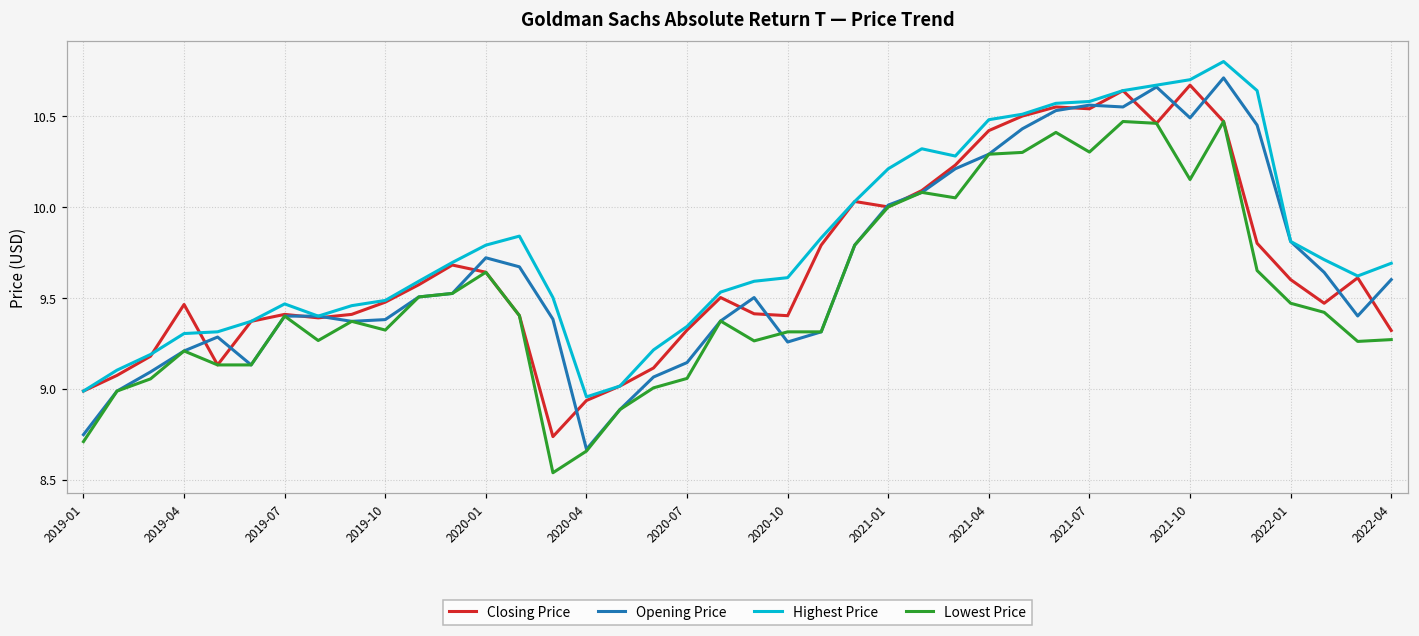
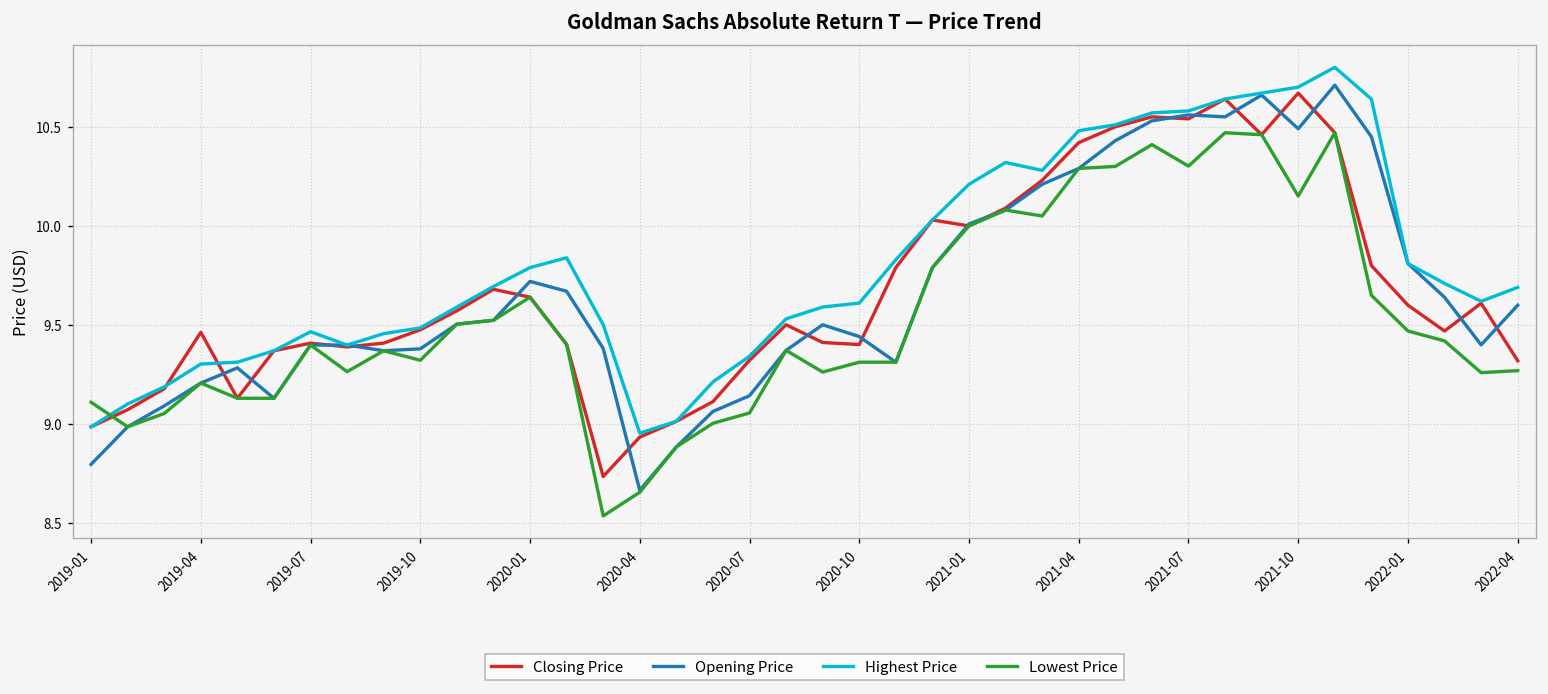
  {
    "Closing Price": {
      "2019-04": 9.46,
      "2020-04": 8.93,
      "2020-07": 9.32,
      "2020-10": 9.40,
      "2021-04": 10.42,
      "2021-07": 10.54,
      "2021-10": 10.67,
      "2022-01": 9.60,
      "2022-04": 9.32
    },
    "Opening Price": {
-     "2019-01": 8.75,
+     "2019-01": 8.80,
      "2019-10": 9.38,
      "2020-01": 9.72,
      "2020-07": 9.14,
-     "2020-10": 9.26,
+     "2020-10": 9.44,
      "2021-07": 10.56,
      "2021-10": 10.49,
      "2022-04": 9.60
    },
    "Highest Price": {
      "2019-04": 9.30,
      "2019-07": 9.47,
      "2020-01": 9.79,
      "2020-04": 8.95,
      "2020-07": 9.34,
      "2020-10": 9.61,
      "2021-01": 10.21,
      "2021-04": 10.48,
      "2021-07": 10.58,
      "2021-10": 10.70,
      "2022-04": 9.69
    },
    "Lowest Price": {
-     "2019-01": 8.71,
+     "2019-01": 9.11,
      "2019-10": 9.32,
      "2020-07": 9.06,
      "2020-10": 9.31,
      "2021-07": 10.30,
      "2021-10": 10.15,
      "2022-01": 9.47,
      "2022-04": 9.27
    }
  }
